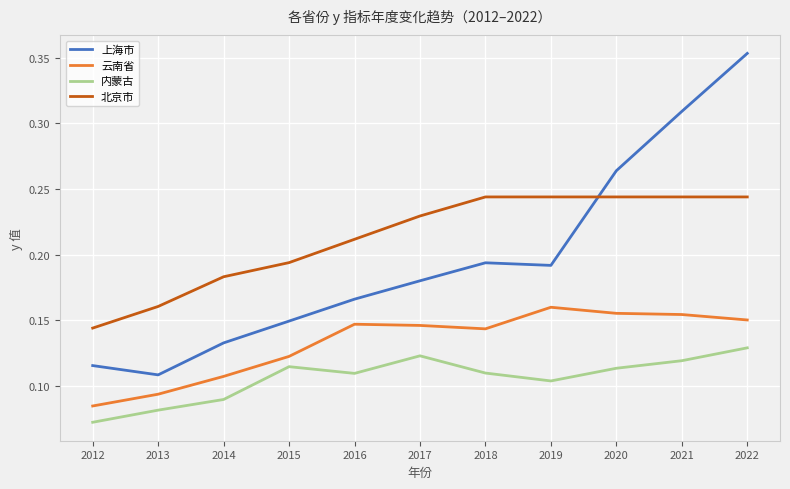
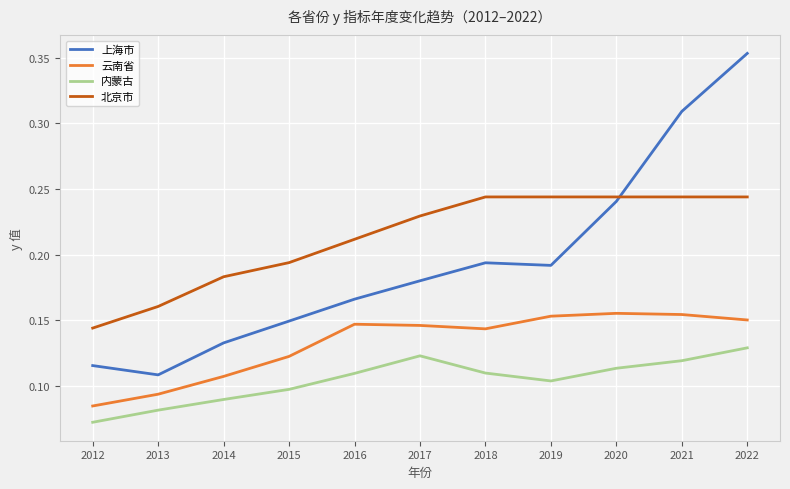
  {
    "上海市": {
      "2012": 0.115,
      "2013": 0.108,
      "2014": 0.133,
      "2015": 0.149,
      "2016": 0.166,
      "2017": 0.180,
      "2018": 0.194,
      "2019": 0.192,
-     "2020": 0.264,
+     "2020": 0.241,
      "2021": 0.309,
      "2022": 0.353
    },
    "云南省": {
      "2012": 0.085,
      "2013": 0.094,
      "2014": 0.107,
      "2015": 0.122,
      "2016": 0.147,
      "2017": 0.146,
      "2018": 0.143,
-     "2019": 0.160,
+     "2019": 0.153,
      "2020": 0.155,
      "2021": 0.154,
      "2022": 0.150
    },
    "内蒙古": {
      "2012": 0.072,
      "2013": 0.081,
      "2014": 0.090,
-     "2015": 0.115,
+     "2015": 0.097,
      "2016": 0.109,
      "2017": 0.123,
      "2018": 0.110,
      "2019": 0.104,
      "2020": 0.113,
      "2021": 0.119,
      "2022": 0.129
    },
    "北京市": {
      "2012": 0.144,
      "2013": 0.160,
      "2014": 0.183,
      "2015": 0.194,
      "2016": 0.212,
      "2017": 0.229,
      "2018": 0.244,
      "2019": 0.244,
      "2020": 0.244,
      "2021": 0.244,
      "2022": 0.244
    }
  }
